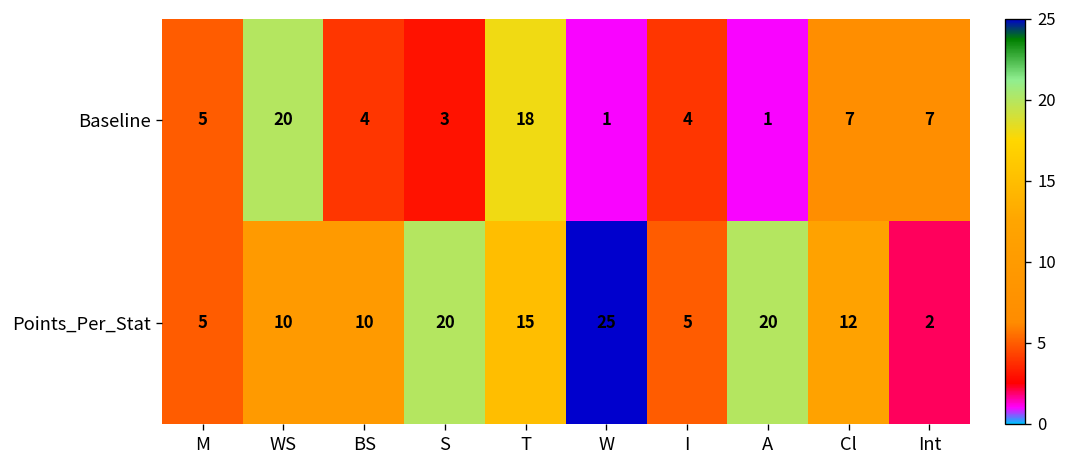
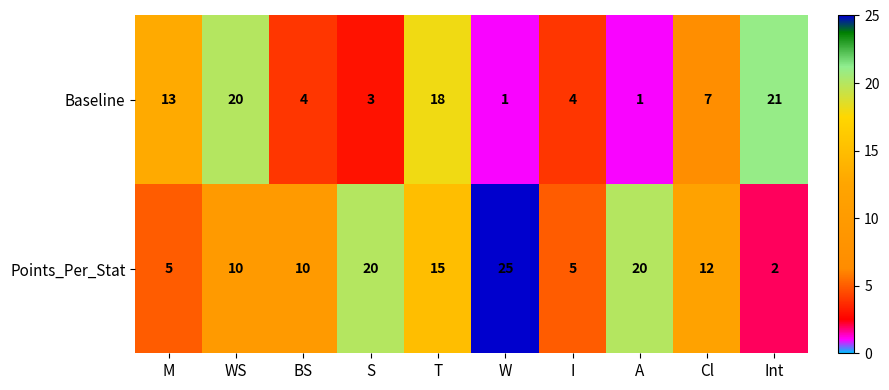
  {
    "Baseline": {
-     "M": 5,
+     "M": 13,
      "WS": 20,
      "BS": 4,
      "S": 3,
      "T": 18,
      "W": 1,
      "I": 4,
      "A": 1,
      "Cl": 7,
-     "Int": 7
+     "Int": 21
    },
    "Points_Per_Stat": {
      "M": 5,
      "WS": 10,
      "BS": 10,
      "S": 20,
      "T": 15,
      "W": 25,
      "I": 5,
      "A": 20,
      "Cl": 12,
      "Int": 2
    }
  }
